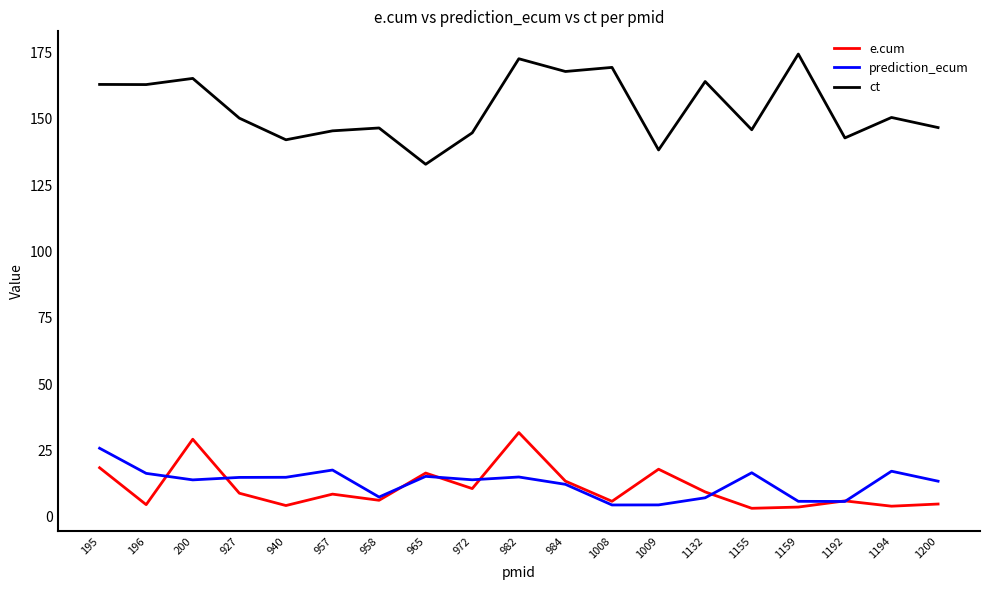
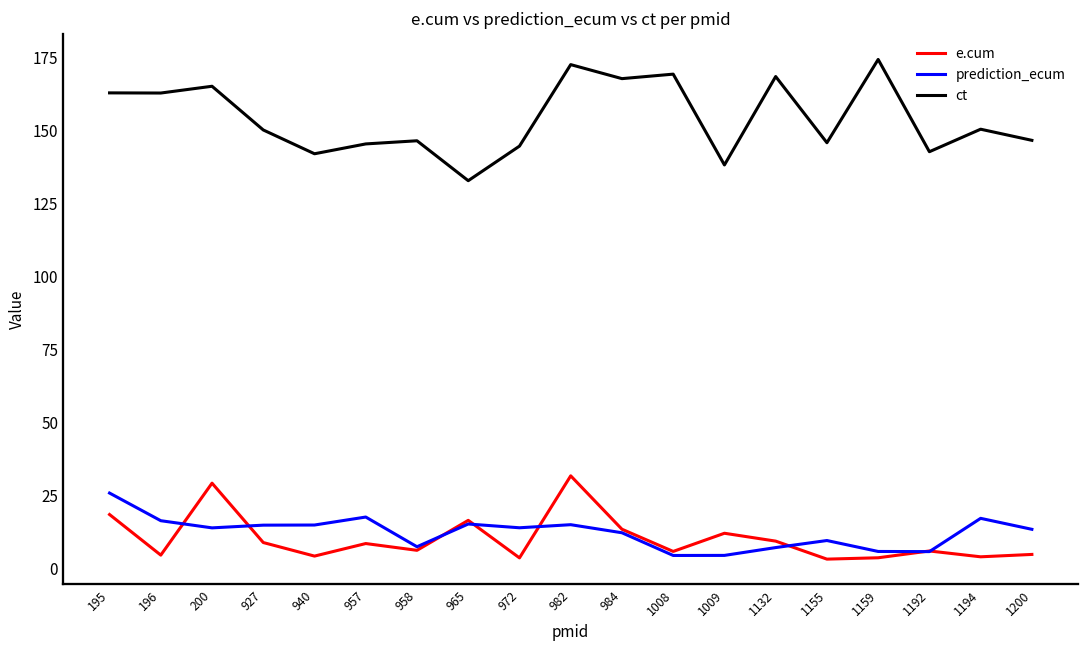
  {
    "e.cum": {
      "195": 19,
      "196": 5,
      "200": 29,
      "927": 9,
      "940": 4,
      "957": 9,
      "958": 6,
      "965": 17,
-     "972": 11,
+     "972": 4,
      "982": 32,
      "984": 13,
      "1008": 6,
-     "1009": 18,
+     "1009": 12,
      "1132": 9,
      "1155": 3,
      "1159": 4,
      "1194": 4,
      "1200": 5
    },
    "prediction_ecum": {
      "195": 26,
      "196": 16,
      "200": 14,
      "927": 15,
      "940": 15,
      "957": 18,
      "958": 7,
      "965": 15,
      "972": 14,
      "982": 15,
      "984": 12,
      "1008": 4,
      "1009": 4,
      "1132": 7,
-     "1155": 17,
+     "1155": 10,
      "1159": 6,
      "1194": 17,
      "1200": 13
    },
    "ct": {
      "195": 163,
      "196": 163,
      "200": 165,
      "927": 150,
      "940": 142,
      "957": 145,
      "958": 147,
      "965": 133,
      "972": 145,
      "982": 173,
      "984": 168,
      "1008": 169,
      "1009": 138,
-     "1132": 164,
+     "1132": 169,
      "1155": 146,
      "1159": 174,
      "1192": 143,
      "1194": 150,
      "1200": 147
    }
  }
